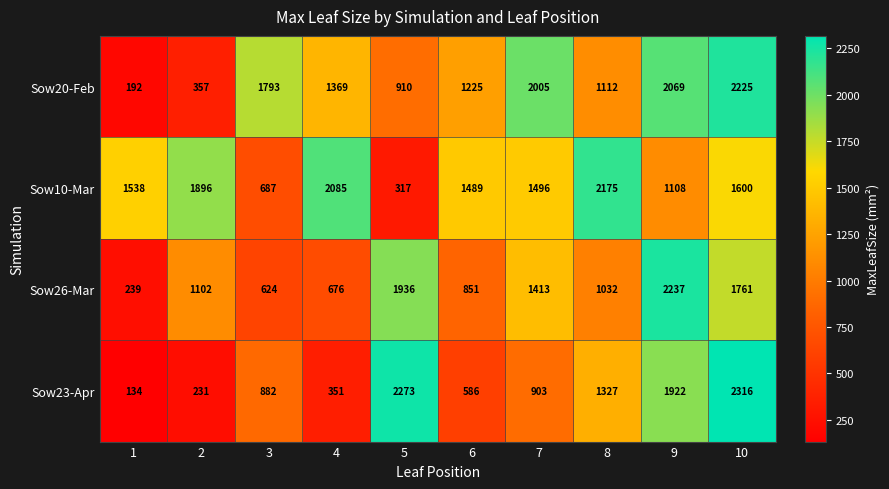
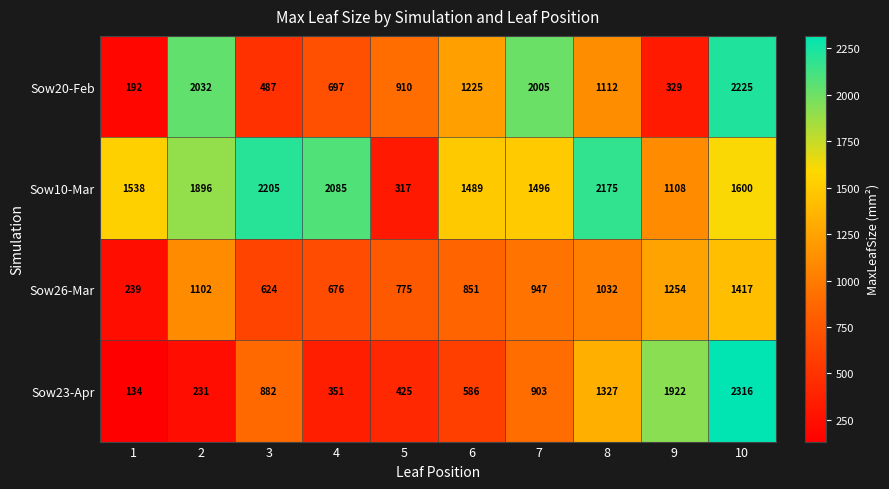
  {
    "Sow20-Feb": {
      "1": 192,
-     "2": 357,
-     "3": 1793,
-     "4": 1369,
+     "2": 2032,
+     "3": 487,
+     "4": 697,
      "5": 910,
      "6": 1225,
      "7": 2005,
      "8": 1112,
-     "9": 2069,
+     "9": 329,
      "10": 2225
    },
    "Sow10-Mar": {
      "1": 1538,
      "2": 1896,
-     "3": 687,
+     "3": 2205,
      "4": 2085,
      "5": 317,
      "6": 1489,
      "7": 1496,
      "8": 2175,
      "9": 1108,
      "10": 1600
    },
    "Sow26-Mar": {
      "1": 239,
      "2": 1102,
      "3": 624,
      "4": 676,
-     "5": 1936,
+     "5": 775,
      "6": 851,
-     "7": 1413,
+     "7": 947,
      "8": 1032,
-     "9": 2237,
-     "10": 1761
+     "9": 1254,
+     "10": 1417
    },
    "Sow23-Apr": {
      "1": 134,
      "2": 231,
      "3": 882,
      "4": 351,
-     "5": 2273,
+     "5": 425,
      "6": 586,
      "7": 903,
      "8": 1327,
      "9": 1922,
      "10": 2316
    }
  }
